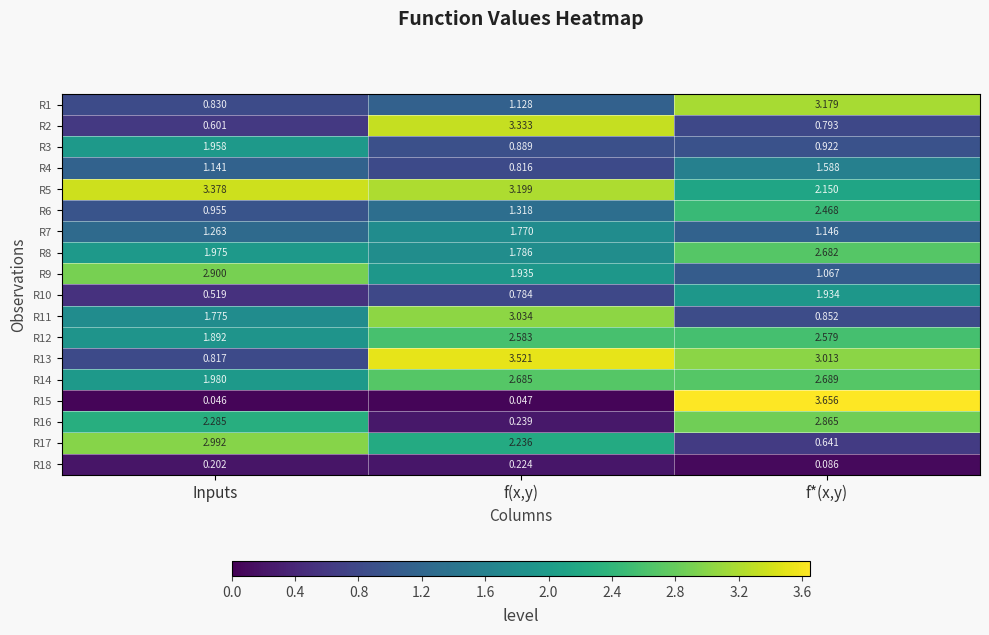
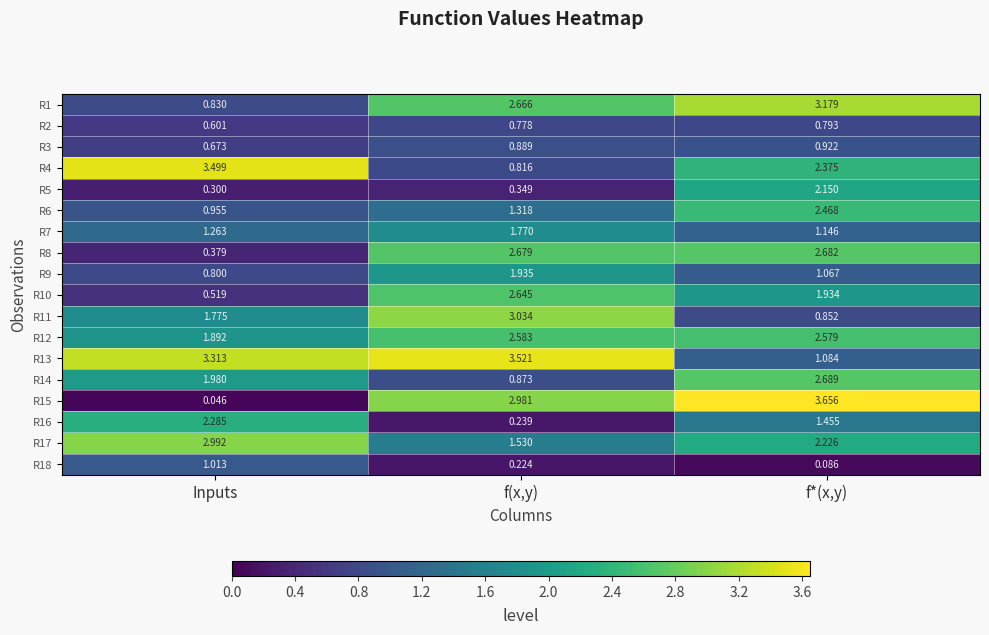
  {
    "R1": {
      "Inputs": 0.830,
-     "f(x,y)": 1.128,
+     "f(x,y)": 2.666,
      "f*(x,y)": 3.179
    },
    "R2": {
      "Inputs": 0.601,
-     "f(x,y)": 3.333,
+     "f(x,y)": 0.778,
      "f*(x,y)": 0.793
    },
    "R3": {
-     "Inputs": 1.958,
+     "Inputs": 0.673,
      "f(x,y)": 0.889,
      "f*(x,y)": 0.922
    },
    "R4": {
-     "Inputs": 1.141,
+     "Inputs": 3.499,
      "f(x,y)": 0.816,
-     "f*(x,y)": 1.588
+     "f*(x,y)": 2.375
    },
    "R5": {
-     "Inputs": 3.378,
-     "f(x,y)": 3.199,
+     "Inputs": 0.300,
+     "f(x,y)": 0.349,
      "f*(x,y)": 2.150
    },
    "R6": {
      "Inputs": 0.955,
      "f(x,y)": 1.318,
      "f*(x,y)": 2.468
    },
    "R7": {
      "Inputs": 1.263,
      "f(x,y)": 1.770,
      "f*(x,y)": 1.146
    },
    "R8": {
-     "Inputs": 1.975,
-     "f(x,y)": 1.786,
+     "Inputs": 0.379,
+     "f(x,y)": 2.679,
      "f*(x,y)": 2.682
    },
    "R9": {
-     "Inputs": 2.900,
+     "Inputs": 0.800,
      "f(x,y)": 1.935,
      "f*(x,y)": 1.067
    },
    "R10": {
      "Inputs": 0.519,
-     "f(x,y)": 0.784,
+     "f(x,y)": 2.645,
      "f*(x,y)": 1.934
    },
    "R11": {
      "Inputs": 1.775,
      "f(x,y)": 3.034,
      "f*(x,y)": 0.852
    },
    "R12": {
      "Inputs": 1.892,
      "f(x,y)": 2.583,
      "f*(x,y)": 2.579
    },
    "R13": {
-     "Inputs": 0.817,
+     "Inputs": 3.313,
      "f(x,y)": 3.521,
-     "f*(x,y)": 3.013
+     "f*(x,y)": 1.084
    },
    "R14": {
      "Inputs": 1.980,
-     "f(x,y)": 2.685,
+     "f(x,y)": 0.873,
      "f*(x,y)": 2.689
    },
    "R15": {
      "Inputs": 0.046,
-     "f(x,y)": 0.047,
+     "f(x,y)": 2.981,
      "f*(x,y)": 3.656
    },
    "R16": {
      "Inputs": 2.285,
      "f(x,y)": 0.239,
-     "f*(x,y)": 2.865
+     "f*(x,y)": 1.455
    },
    "R17": {
      "Inputs": 2.992,
-     "f(x,y)": 2.236,
-     "f*(x,y)": 0.641
+     "f(x,y)": 1.530,
+     "f*(x,y)": 2.226
    },
    "R18": {
-     "Inputs": 0.202,
+     "Inputs": 1.013,
      "f(x,y)": 0.224,
      "f*(x,y)": 0.086
    }
  }
